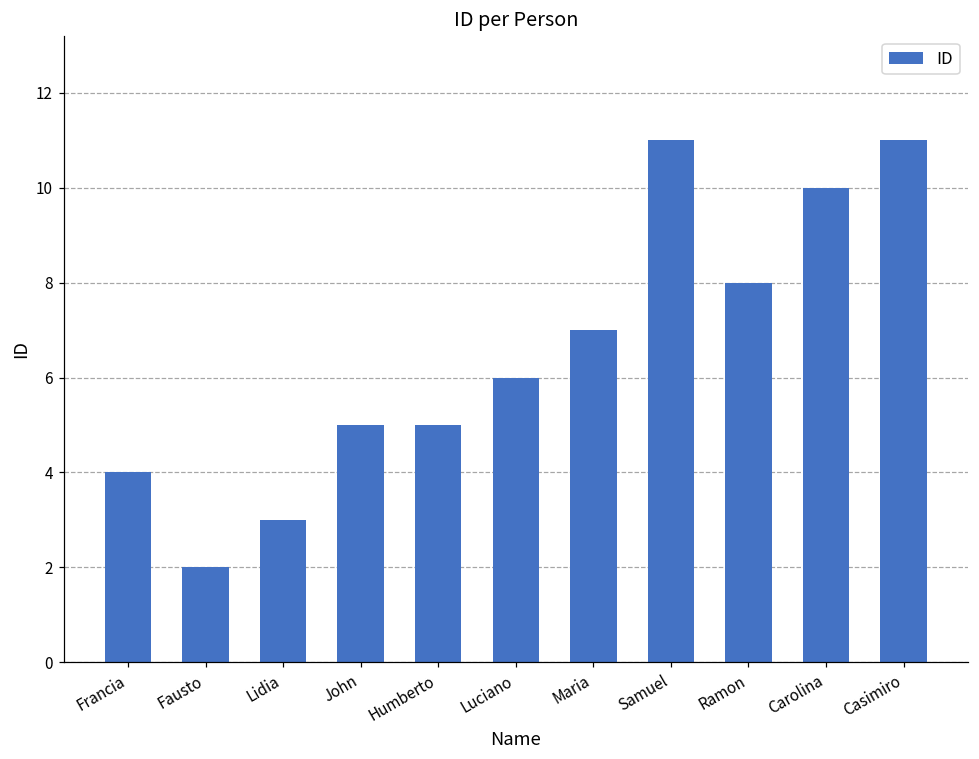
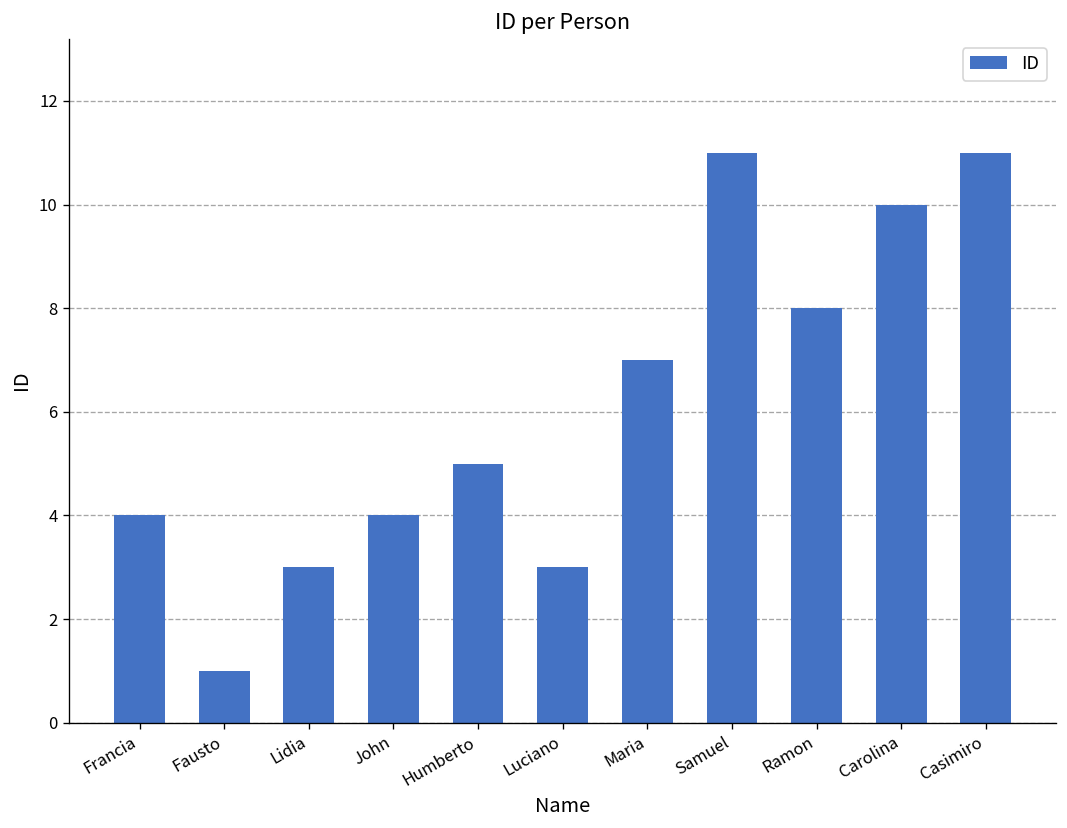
  {
    "Francia": 4,
-   "Fausto": 2,
+   "Fausto": 1,
    "Lidia": 3,
-   "John": 5,
+   "John": 4,
    "Humberto": 5,
-   "Luciano": 6,
+   "Luciano": 3,
    "Maria": 7,
    "Samuel": 11,
    "Ramon": 8,
    "Carolina": 10,
    "Casimiro": 11
  }
